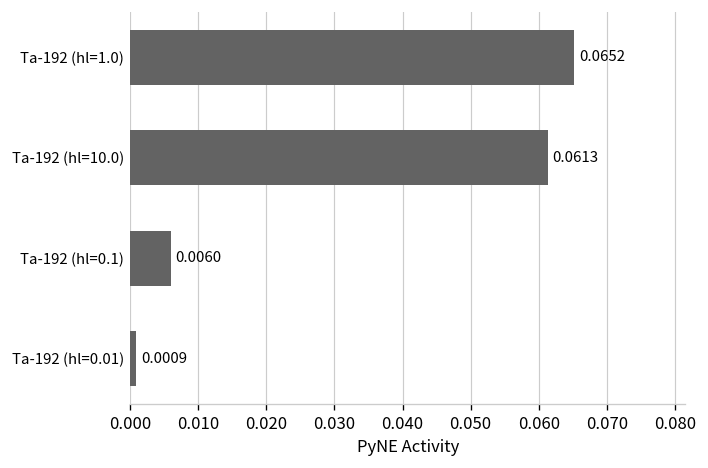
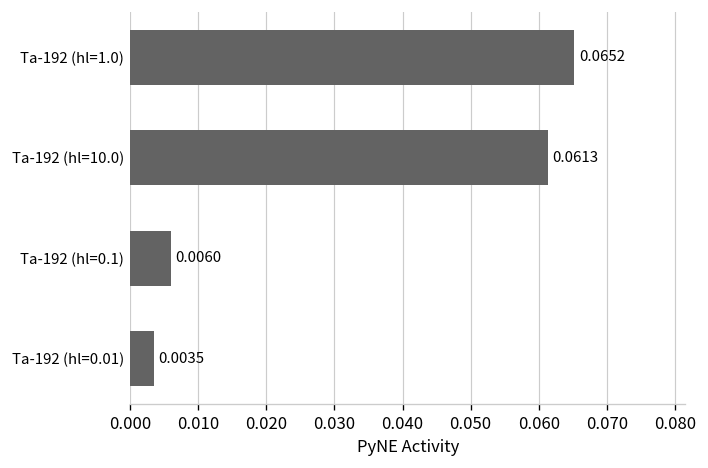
  {
    "Ta-192 (hl=1.0)": 0.0652,
    "Ta-192 (hl=10.0)": 0.0613,
    "Ta-192 (hl=0.1)": 0.0060,
-   "Ta-192 (hl=0.01)": 0.0009
+   "Ta-192 (hl=0.01)": 0.0035
  }
